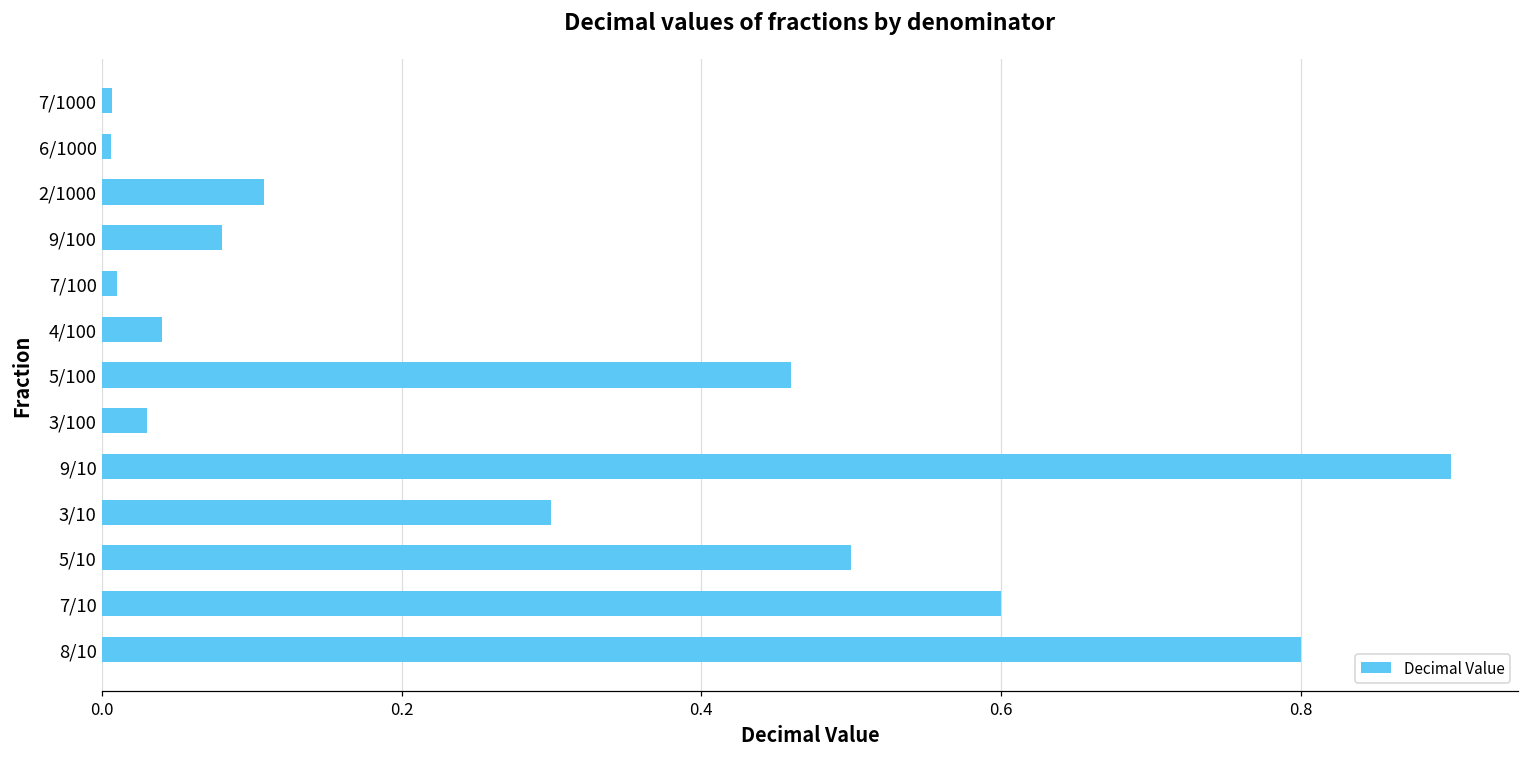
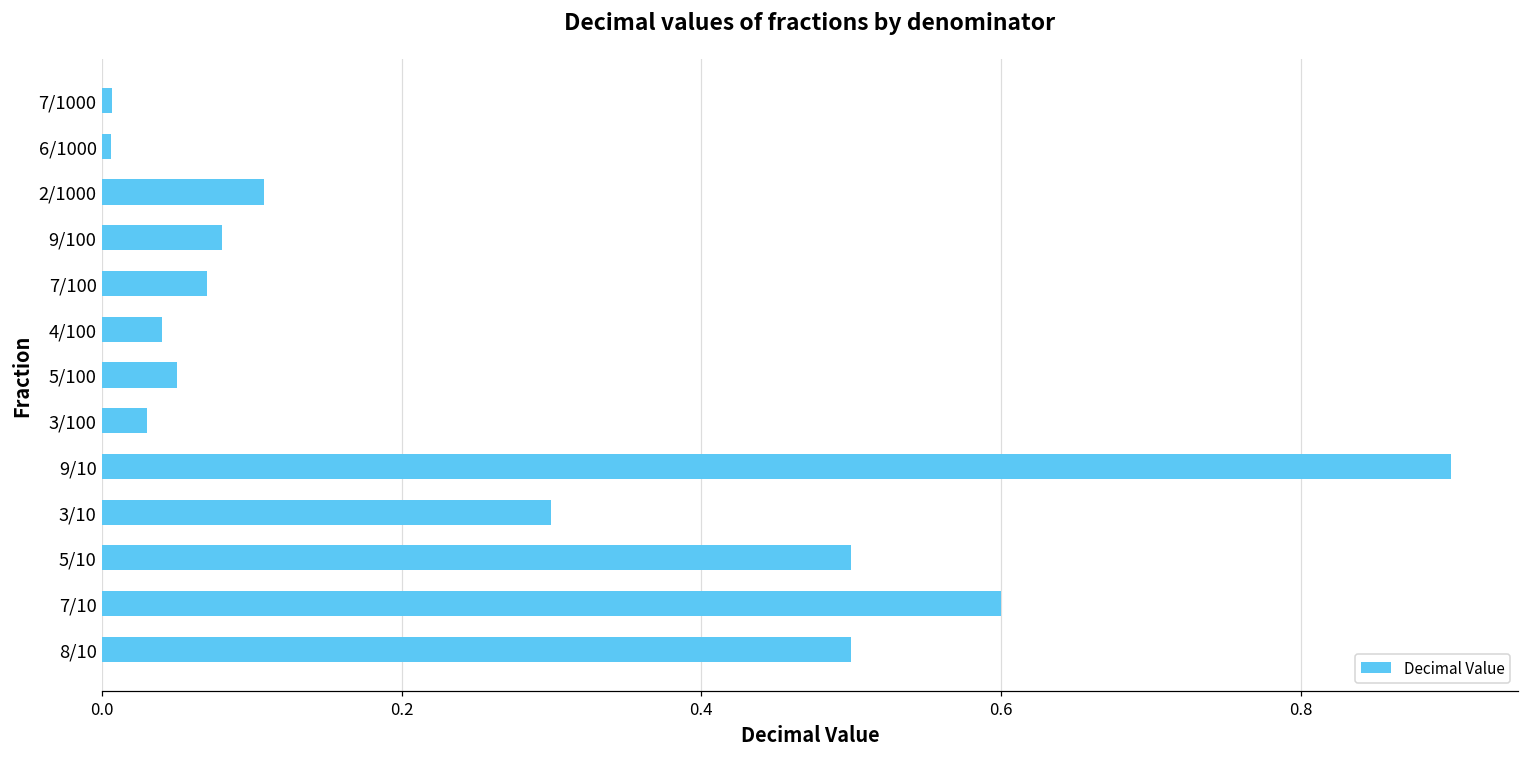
  {
    "7/1000": 0.007,
    "6/1000": 0.006,
    "2/1000": 0.108,
    "9/100": 0.08,
-   "7/100": 0.01,
+   "7/100": 0.07,
    "4/100": 0.04,
-   "5/100": 0.46,
+   "5/100": 0.05,
    "3/100": 0.03,
    "9/10": 0.90,
    "3/10": 0.30,
    "5/10": 0.50,
    "7/10": 0.60,
-   "8/10": 0.8
+   "8/10": 0.5
  }
